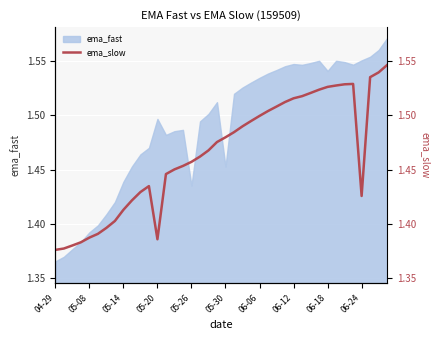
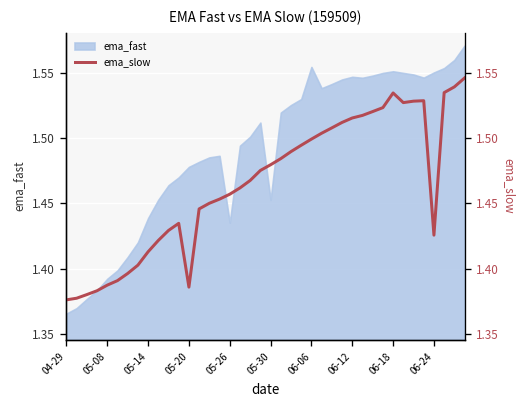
  {
    "ema_fast": {
      "04-29": 1.366,
      "05-08": 1.392,
      "05-14": 1.439,
-     "05-20": 1.496,
+     "05-20": 1.478,
      "05-26": 1.435,
      "05-30": 1.453,
-     "06-06": 1.534,
+     "06-06": 1.554,
      "06-12": 1.547,
-     "06-18": 1.541,
+     "06-18": 1.551,
      "06-24": 1.550
    },
    "ema_slow": {
      "04-29": 1.376,
      "05-08": 1.387,
      "05-14": 1.413,
      "05-20": 1.386,
      "05-26": 1.457,
      "05-30": 1.480,
      "06-06": 1.499,
      "06-12": 1.515,
-     "06-18": 1.526,
+     "06-18": 1.535,
      "06-24": 1.426
    }
  }
